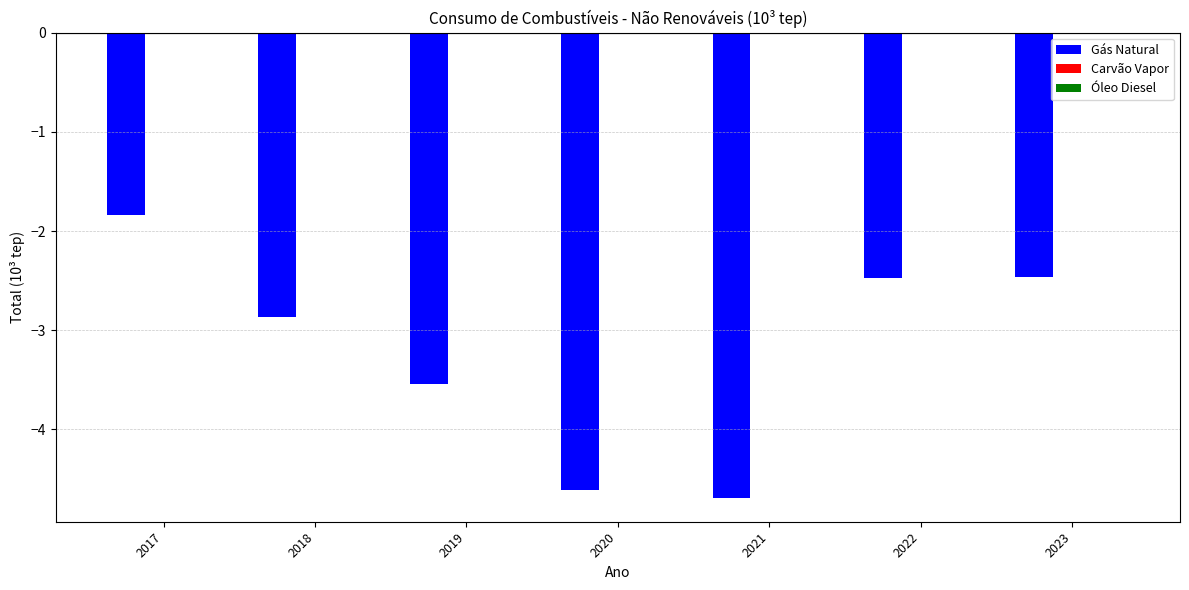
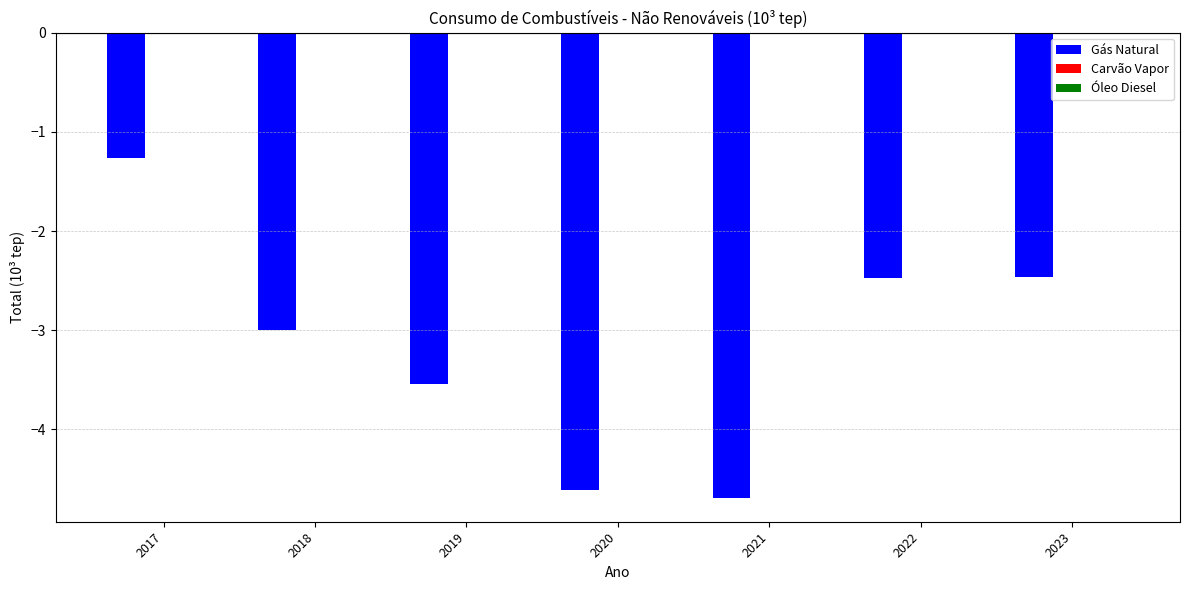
  {
    "Gás Natural": {
-     "2017": -1.8,
-     "2018": -2.9,
+     "2017": -1.3,
+     "2018": -3.0,
      "2019": -3.5,
      "2020": -4.6,
      "2021": -4.7,
      "2022": -2.5,
      "2023": -2.5
    },
    "Carvão Vapor": {
      "2017": 0.0,
      "2018": 0.0,
      "2019": 0.0,
      "2020": 0.0,
      "2021": 0.0,
      "2022": 0.0,
      "2023": 0.0
    },
    "Óleo Diesel": {
      "2017": 0.0,
      "2018": 0.0,
      "2019": 0.0,
      "2020": 0.0,
      "2021": 0.0,
      "2022": 0.0,
      "2023": 0.0
    }
  }
